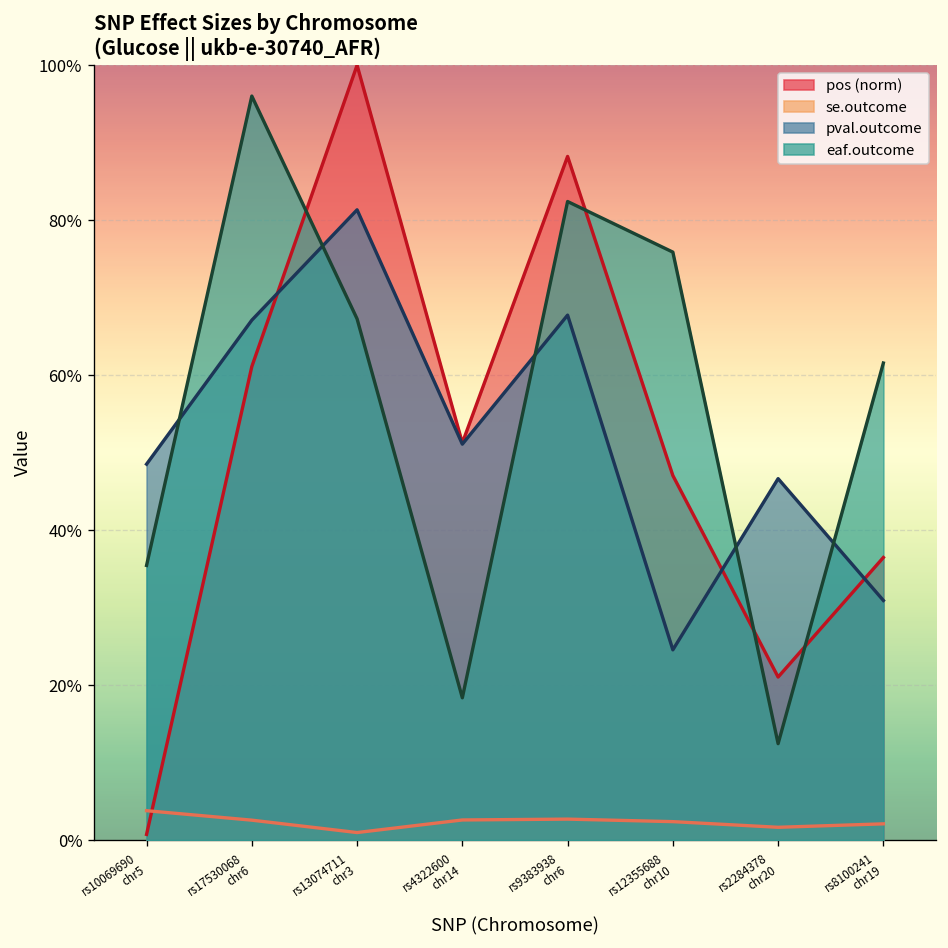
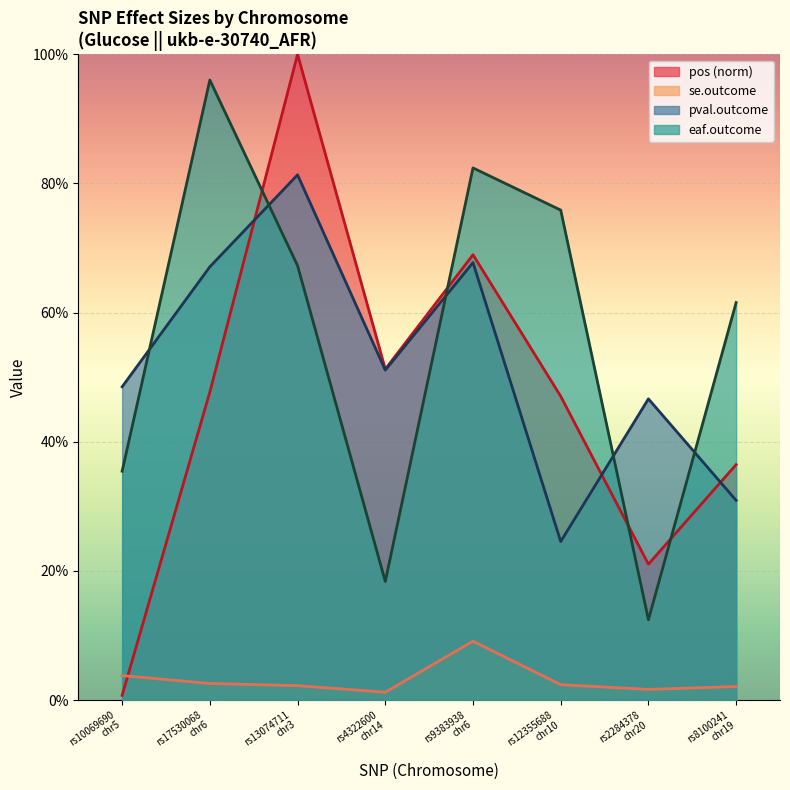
  {
    "pos (norm)": {
      "rs10069690 chr5": "1%",
-     "rs17530068 chr6": "61%",
+     "rs17530068 chr6": "48%",
      "rs13074711 chr3": "100%",
-     "rs9383938 chr6": "88%",
+     "rs9383938 chr6": "69%",
      "rs12355688 chr10": "47%",
      "rs2284378 chr20": "21%",
      "rs8100241 chr19": "36%"
    },
    "se.outcome": {
      "rs10069690 chr5": "4%",
      "rs17530068 chr6": "3%",
-     "rs13074711 chr3": "1%",
-     "rs4322600 chr14": "3%",
-     "rs9383938 chr6": "3%",
+     "rs13074711 chr3": "2%",
+     "rs4322600 chr14": "1%",
+     "rs9383938 chr6": "9%",
      "rs12355688 chr10": "2%",
      "rs2284378 chr20": "2%",
      "rs8100241 chr19": "2%"
    }
  }
